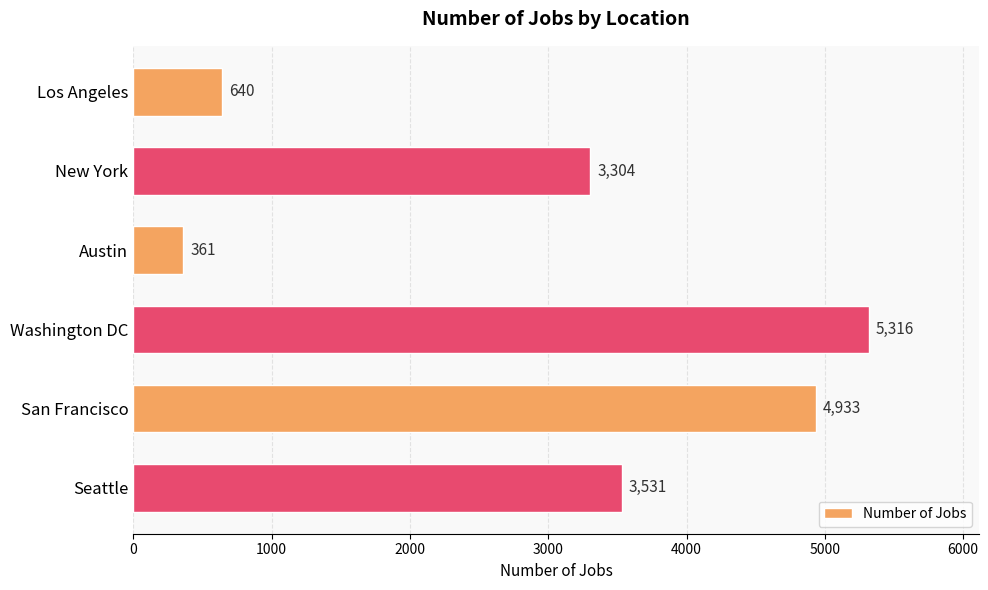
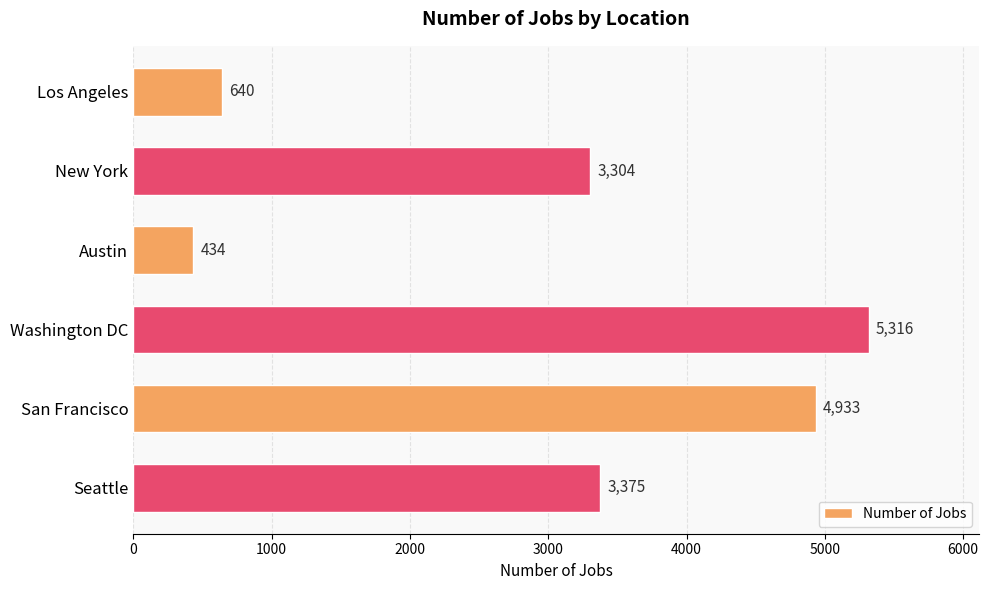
  {
    "Los Angeles": "640",
    "New York": "3,304",
-   "Austin": "361",
+   "Austin": "434",
    "Washington DC": "5,316",
    "San Francisco": "4,933",
-   "Seattle": "3,531"
+   "Seattle": "3,375"
  }
